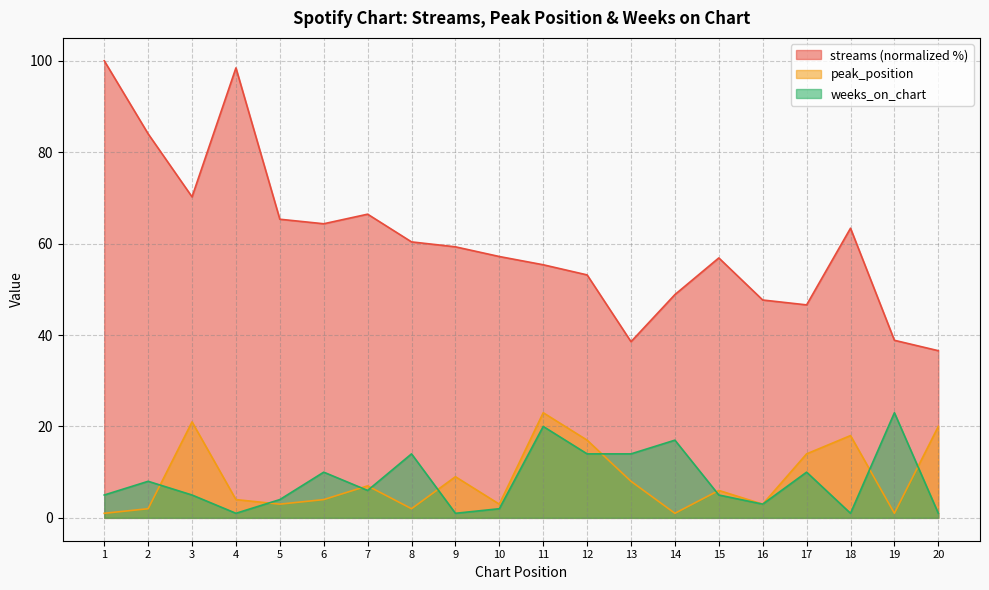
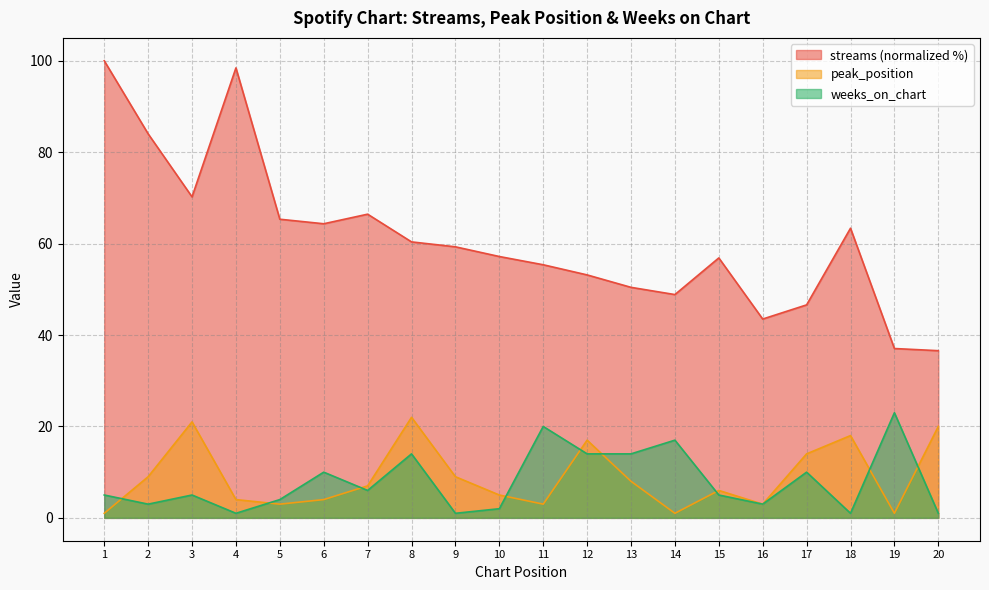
  {
    "streams (normalized %)": {
      "1": 100,
      "2": 84,
      "3": 70,
      "4": 98,
      "5": 65,
      "6": 64,
      "7": 66,
      "8": 60,
      "9": 59,
      "10": 57,
      "11": 55,
      "12": 53,
-     "13": 39,
+     "13": 50,
      "14": 49,
      "15": 57,
-     "16": 48,
+     "16": 43,
      "17": 47,
      "18": 63,
-     "19": 39,
+     "19": 37,
      "20": 37
    },
    "peak_position": {
      "1": 1,
-     "2": 2,
+     "2": 9,
      "3": 21,
      "4": 4,
      "5": 3,
      "6": 4,
      "7": 7,
-     "8": 2,
+     "8": 22,
      "9": 9,
-     "10": 3,
-     "11": 23,
+     "10": 5,
+     "11": 3,
      "12": 17,
      "13": 8,
      "14": 1,
      "15": 6,
      "17": 14,
      "18": 18,
      "19": 1,
      "20": 20
    },
    "weeks_on_chart": {
      "1": 5,
-     "2": 8,
+     "2": 3,
      "3": 5,
      "4": 1,
      "5": 4,
      "6": 10,
      "7": 6,
      "8": 14,
      "9": 1,
      "10": 2,
      "11": 20,
      "12": 14,
      "13": 14,
      "14": 17,
      "15": 5,
      "17": 10,
      "18": 1,
      "19": 23,
      "20": 1
    }
  }
